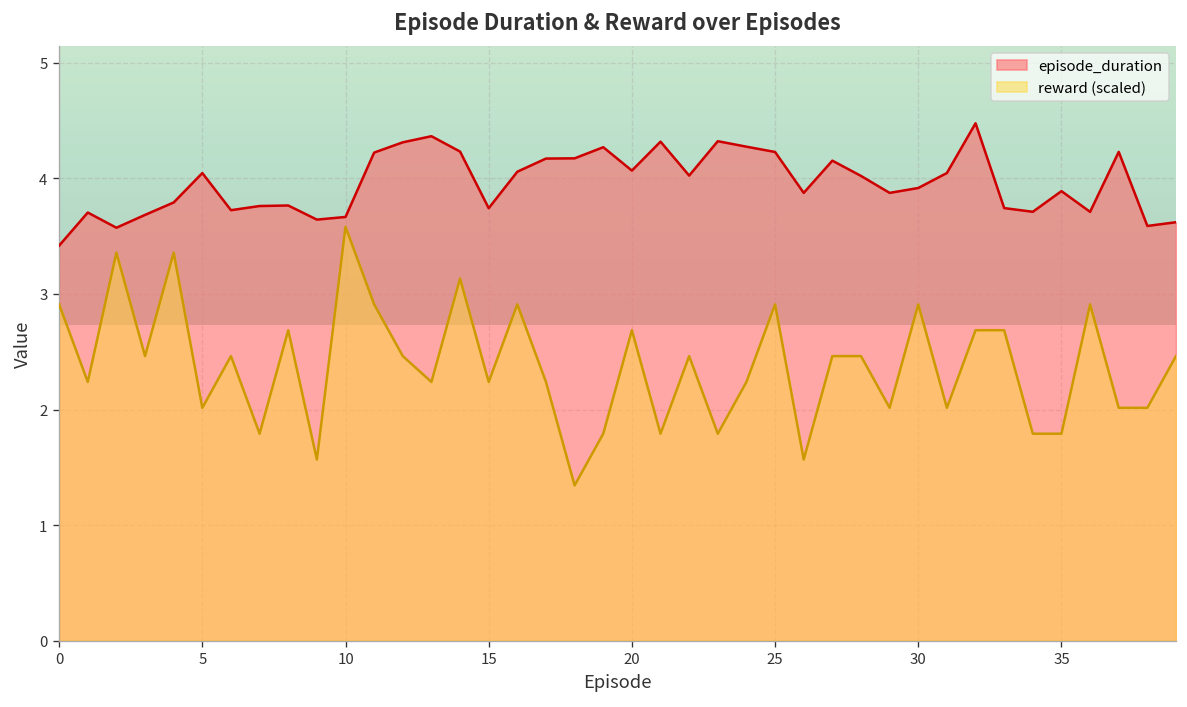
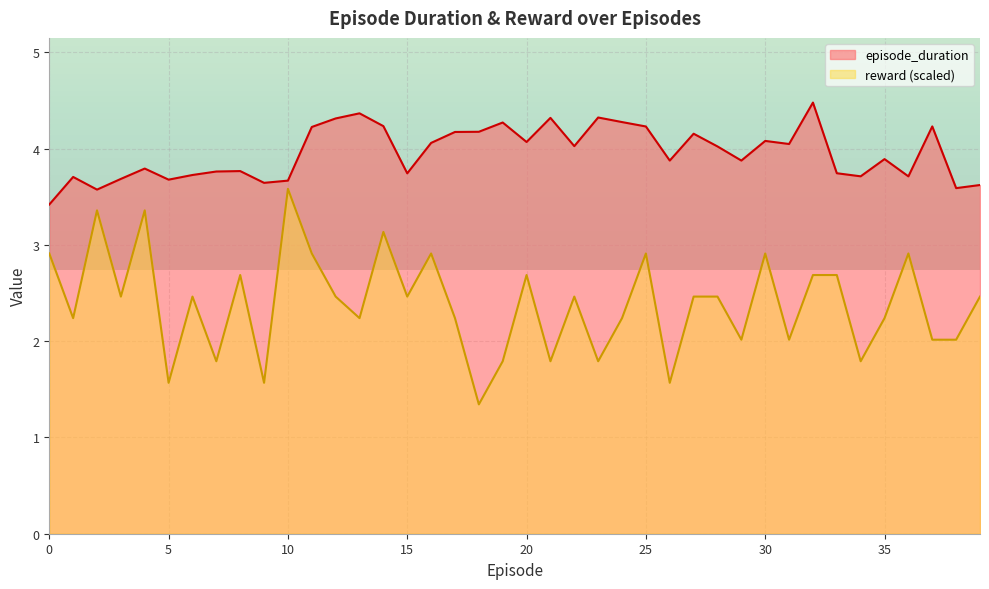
  {
    "episode_duration": {
      "0": 3.4,
-     "5": 4.0,
+     "5": 3.7,
      "10": 3.7,
      "15": 3.7,
      "20": 4.1,
      "25": 4.2,
-     "30": 3.9,
+     "30": 4.1,
      "35": 3.9
    },
    "reward (scaled)": {
      "0": 2.9,
-     "5": 2.0,
+     "5": 1.6,
      "10": 3.6,
-     "15": 2.2,
+     "15": 2.5,
      "20": 2.7,
      "25": 2.9,
      "30": 2.9,
-     "35": 1.8
+     "35": 2.2
    }
  }
